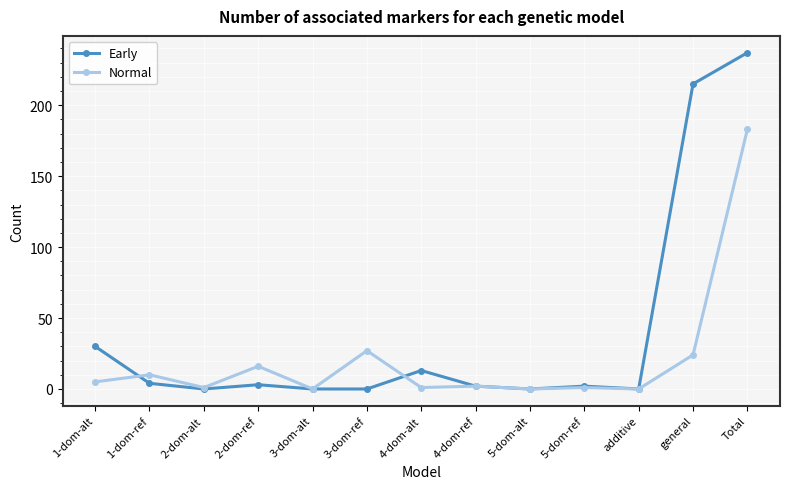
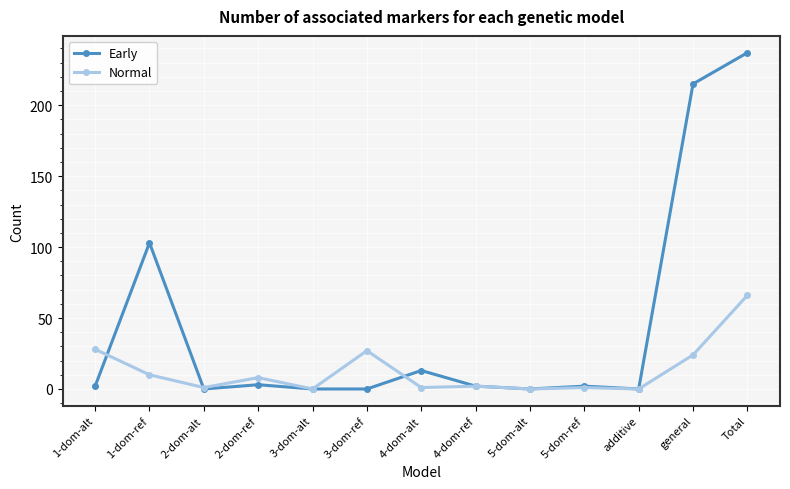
  {
    "Early": {
-     "1-dom-alt": 30,
-     "1-dom-ref": 4,
+     "1-dom-alt": 2,
+     "1-dom-ref": 103,
      "2-dom-ref": 3,
      "3-dom-ref": 0,
      "4-dom-alt": 13,
      "general": 215,
      "Total": 237
    },
    "Normal": {
-     "1-dom-alt": 5,
+     "1-dom-alt": 28,
      "1-dom-ref": 10,
-     "2-dom-ref": 16,
+     "2-dom-ref": 8,
      "3-dom-ref": 27,
      "4-dom-alt": 1,
      "general": 24,
-     "Total": 183
+     "Total": 66
    }
  }
